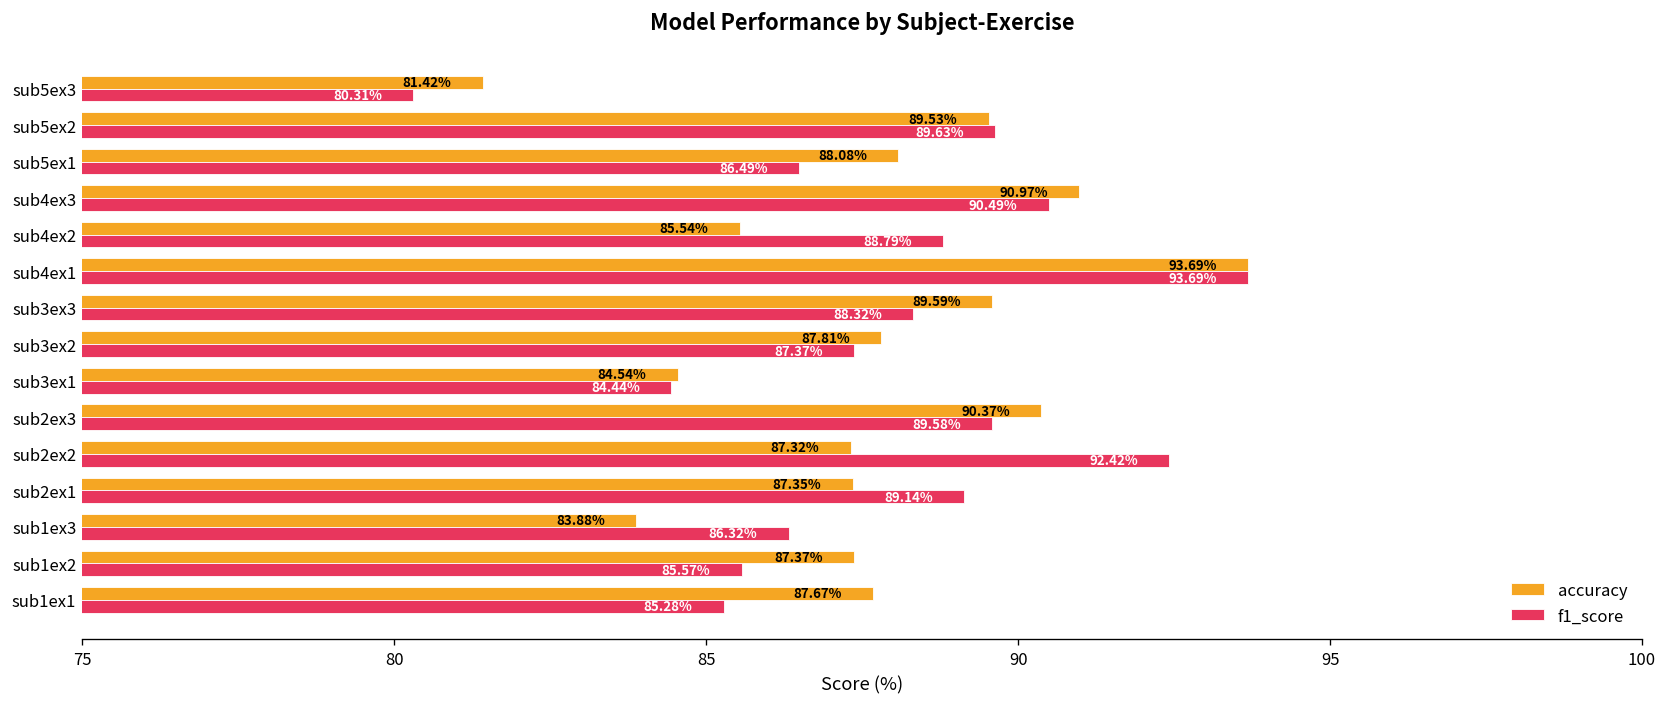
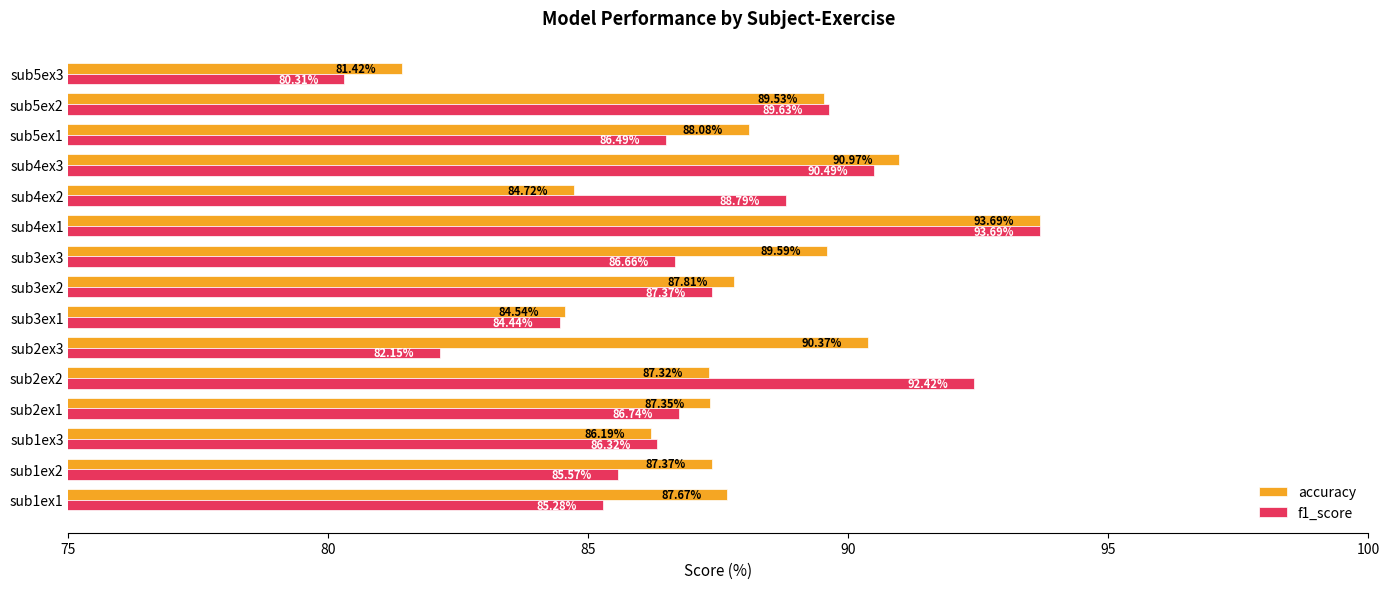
  {
    "accuracy": {
      "sub5ex3": "81.42%",
      "sub5ex1": "88.08%",
      "sub4ex3": "90.97%",
-     "sub4ex2": "85.54%",
+     "sub4ex2": "84.72%",
      "sub3ex3": "89.59%",
      "sub3ex2": "87.81%",
      "sub2ex3": "90.37%",
      "sub2ex2": "87.32%",
      "sub2ex1": "87.35%",
-     "sub1ex3": "83.88%",
+     "sub1ex3": "86.19%",
      "sub1ex2": "87.37%",
      "sub1ex1": "87.67%"
    },
    "f1_score": {
      "sub5ex3": "80.31%",
      "sub5ex1": "86.49%",
      "sub4ex3": "90.49%",
      "sub4ex2": "88.79%",
-     "sub3ex3": "88.32%",
+     "sub3ex3": "86.66%",
      "sub3ex2": "87.37%",
-     "sub2ex3": "89.58%",
+     "sub2ex3": "82.15%",
      "sub2ex2": "92.42%",
-     "sub2ex1": "89.14%",
+     "sub2ex1": "86.74%",
      "sub1ex3": "86.32%",
      "sub1ex2": "85.57%",
      "sub1ex1": "85.28%"
    }
  }
